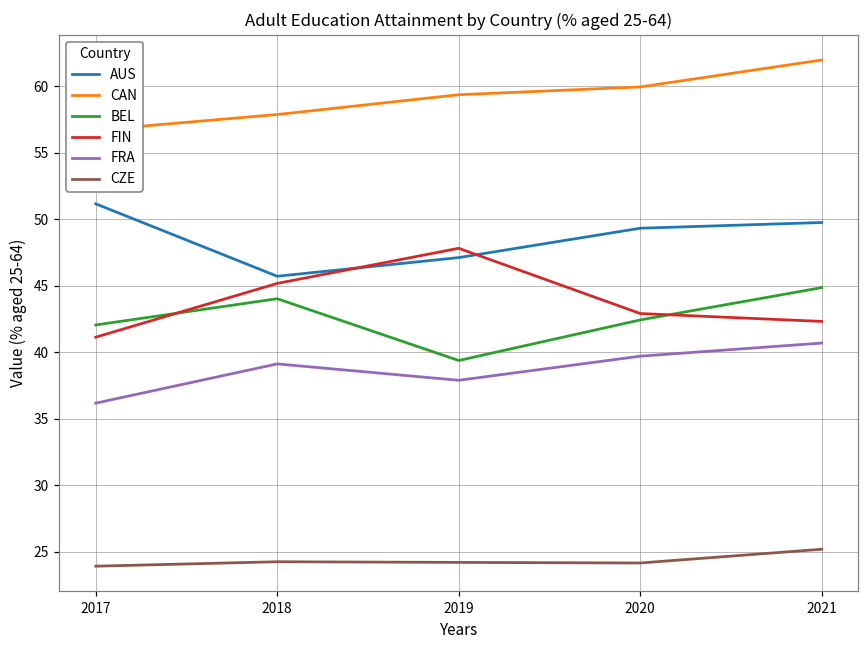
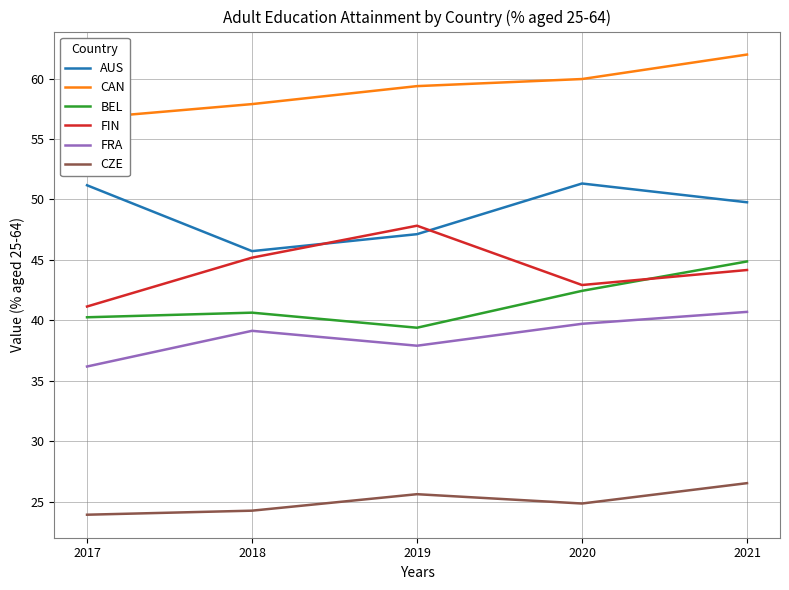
  {
    "AUS": {
      "2017": 51.2,
      "2018": 45.7,
      "2019": 47.1,
-     "2020": 49.3,
+     "2020": 51.3,
      "2021": 49.8
    },
    "CAN": {
      "2018": 57.9,
      "2019": 59.4,
      "2020": 60.0,
      "2021": 62.0
    },
    "BEL": {
-     "2017": 42.1,
-     "2018": 44.0,
+     "2017": 40.3,
+     "2018": 40.6,
      "2019": 39.4,
      "2020": 42.4,
      "2021": 44.9
    },
    "FIN": {
      "2017": 41.1,
      "2018": 45.2,
      "2019": 47.8,
      "2020": 42.9,
-     "2021": 42.3
+     "2021": 44.2
    },
    "FRA": {
      "2017": 36.2,
      "2018": 39.1,
      "2019": 37.9,
      "2020": 39.7,
      "2021": 40.7
    },
    "CZE": {
      "2017": 23.9,
      "2018": 24.3,
-     "2019": 24.2,
-     "2020": 24.2,
-     "2021": 25.2
+     "2019": 25.6,
+     "2020": 24.9,
+     "2021": 26.5
    }
  }
